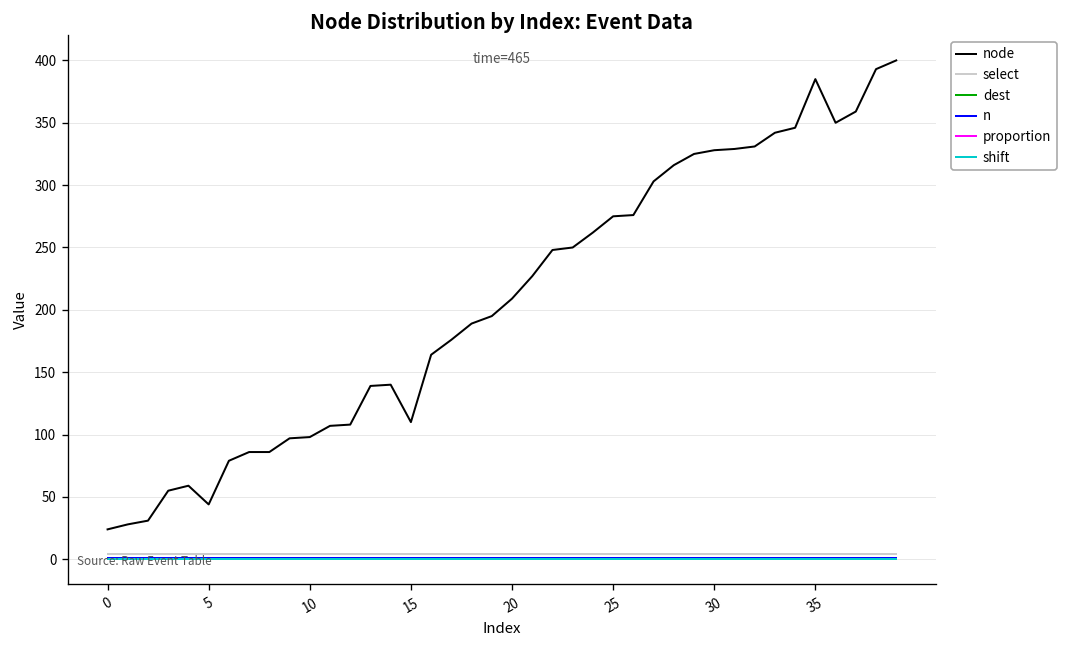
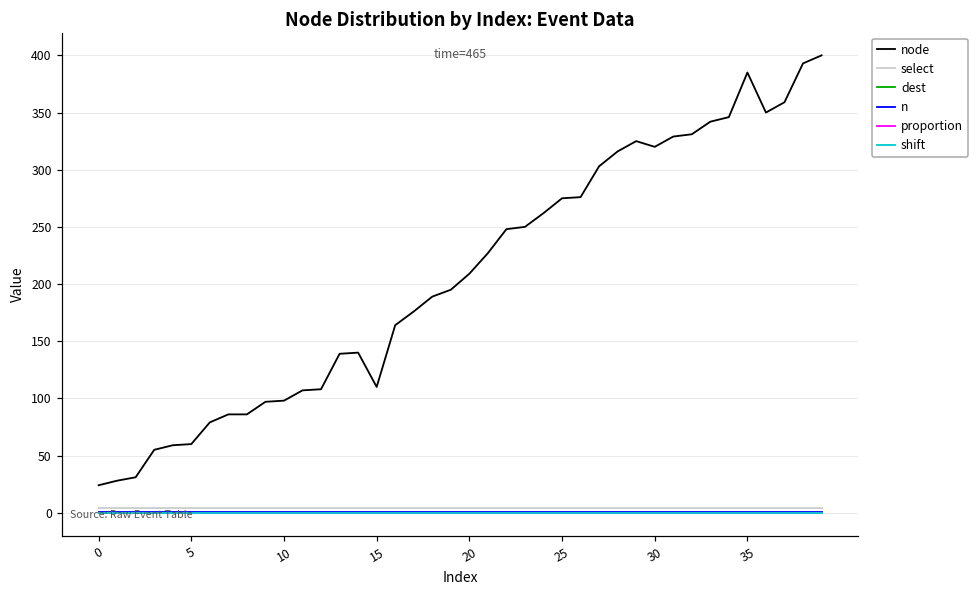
  {
    "node": {
      "0": 24,
-     "5": 44,
+     "5": 60,
      "10": 98,
      "15": 110,
      "20": 209,
      "25": 275,
-     "30": 328,
+     "30": 320,
      "35": 385
    },
    "select": {
      "0": 4,
      "5": 4,
      "10": 4,
      "15": 4,
      "20": 4,
      "25": 4,
      "30": 4,
      "35": 4
    }
  }
